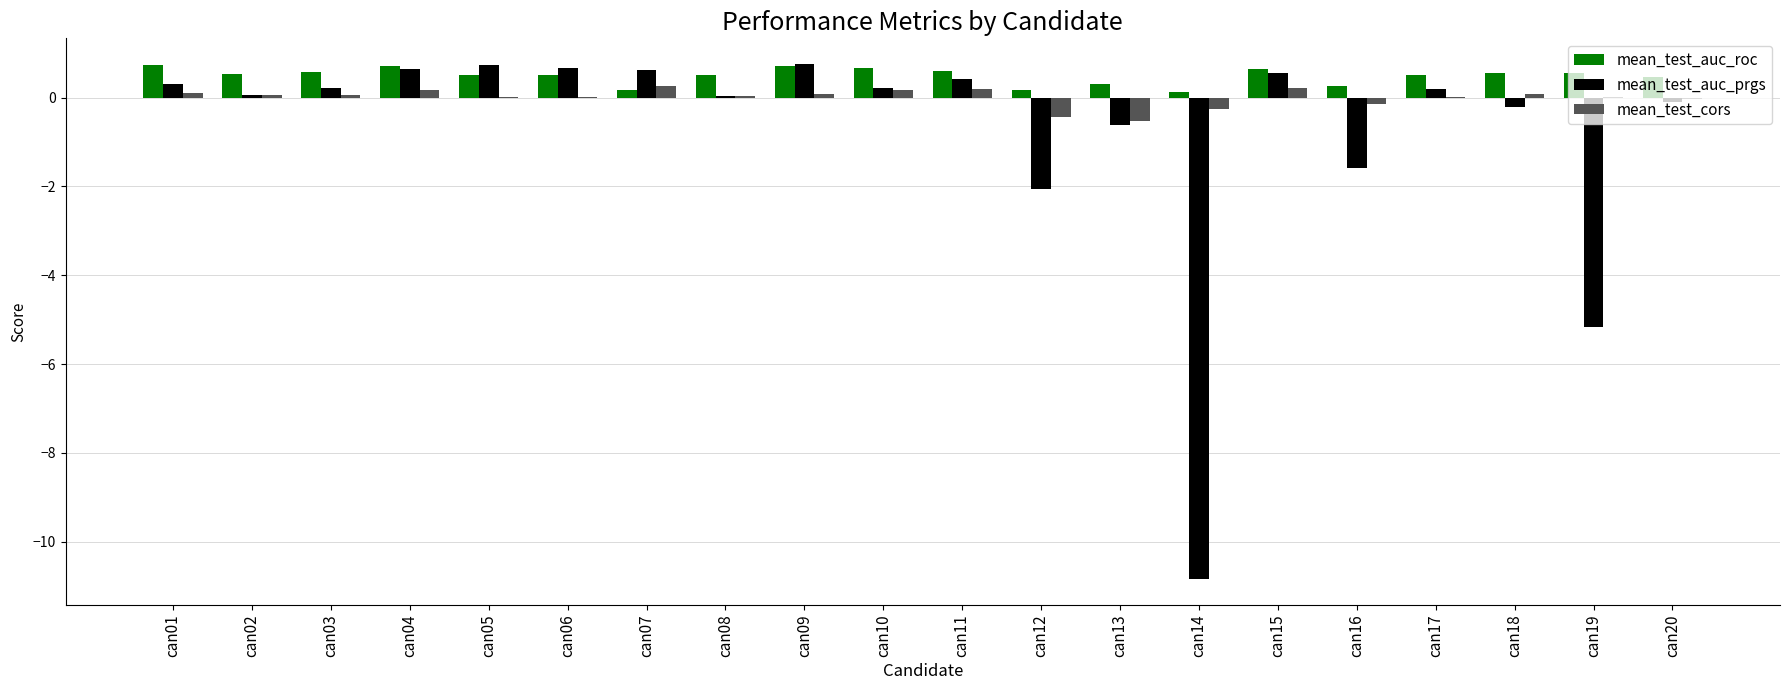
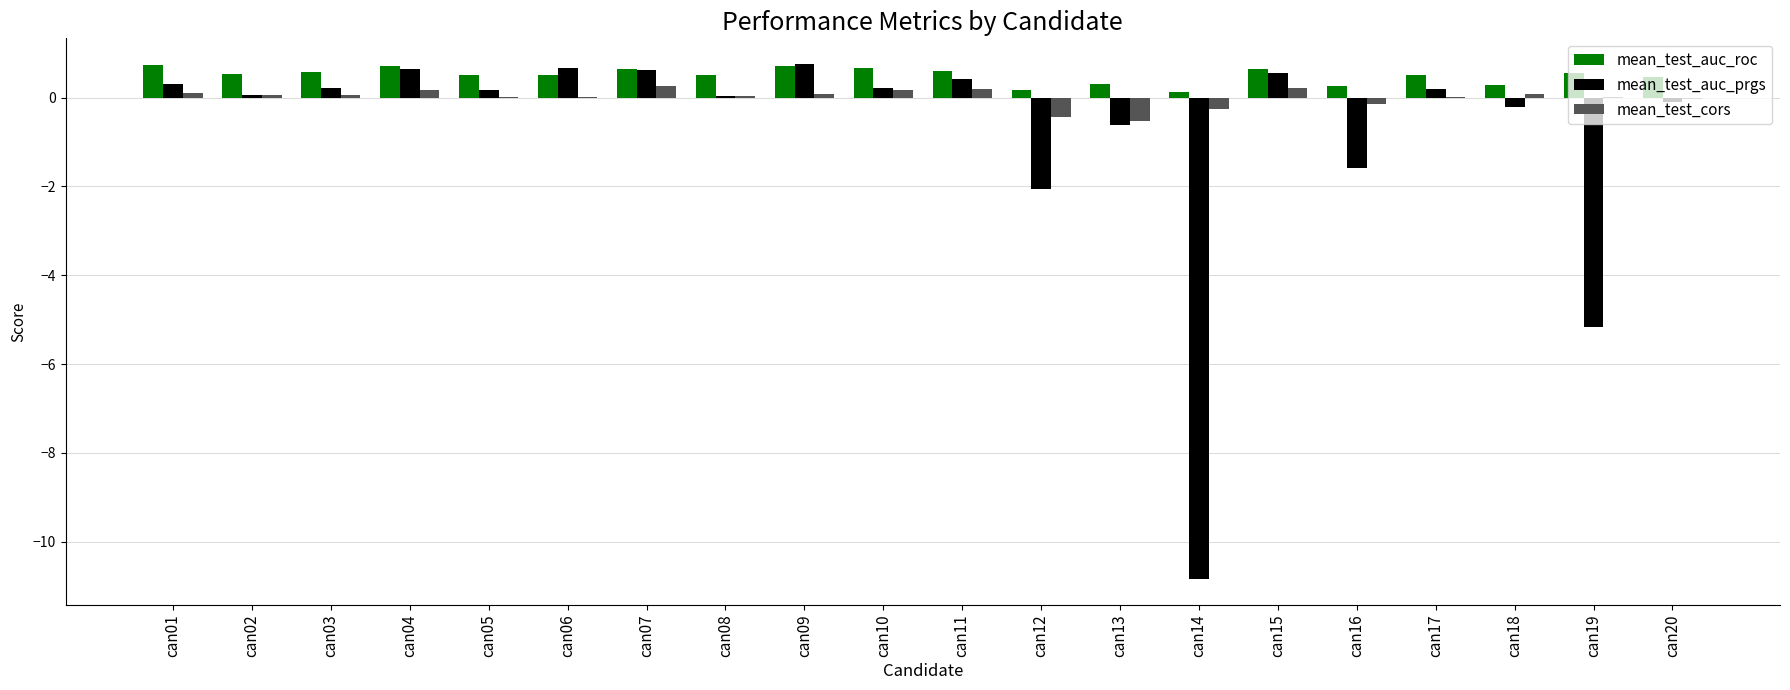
  {
    "mean_test_auc_roc": {
      "can01": 0.7,
      "can02": 0.5,
      "can03": 0.6,
      "can04": 0.7,
      "can05": 0.5,
      "can06": 0.5,
-     "can07": 0.2,
+     "can07": 0.7,
      "can08": 0.5,
      "can09": 0.7,
      "can10": 0.7,
      "can11": 0.6,
      "can12": 0.2,
      "can13": 0.3,
      "can14": 0.1,
      "can15": 0.6,
      "can16": 0.3,
      "can17": 0.5,
-     "can18": 0.6
+     "can18": 0.3
    },
    "mean_test_auc_prgs": {
      "can01": 0.3,
      "can02": 0.1,
      "can03": 0.2,
      "can04": 0.6,
-     "can05": 0.7,
+     "can05": 0.2,
      "can06": 0.7,
      "can07": 0.6,
      "can09": 0.8,
      "can10": 0.2,
      "can11": 0.4,
      "can12": -2.1,
      "can13": -0.6,
      "can14": -10.8,
      "can15": 0.5,
      "can16": -1.6,
      "can17": 0.2,
      "can18": -0.2,
      "can19": -5.2
    },
    "mean_test_cors": {
      "can01": 0.1,
      "can04": 0.2,
      "can07": 0.3,
      "can09": 0.1,
      "can10": 0.2,
      "can11": 0.2,
      "can12": -0.4,
      "can13": -0.5,
      "can14": -0.3,
      "can15": 0.2,
      "can16": -0.1,
      "can18": 0.1
    }
  }
